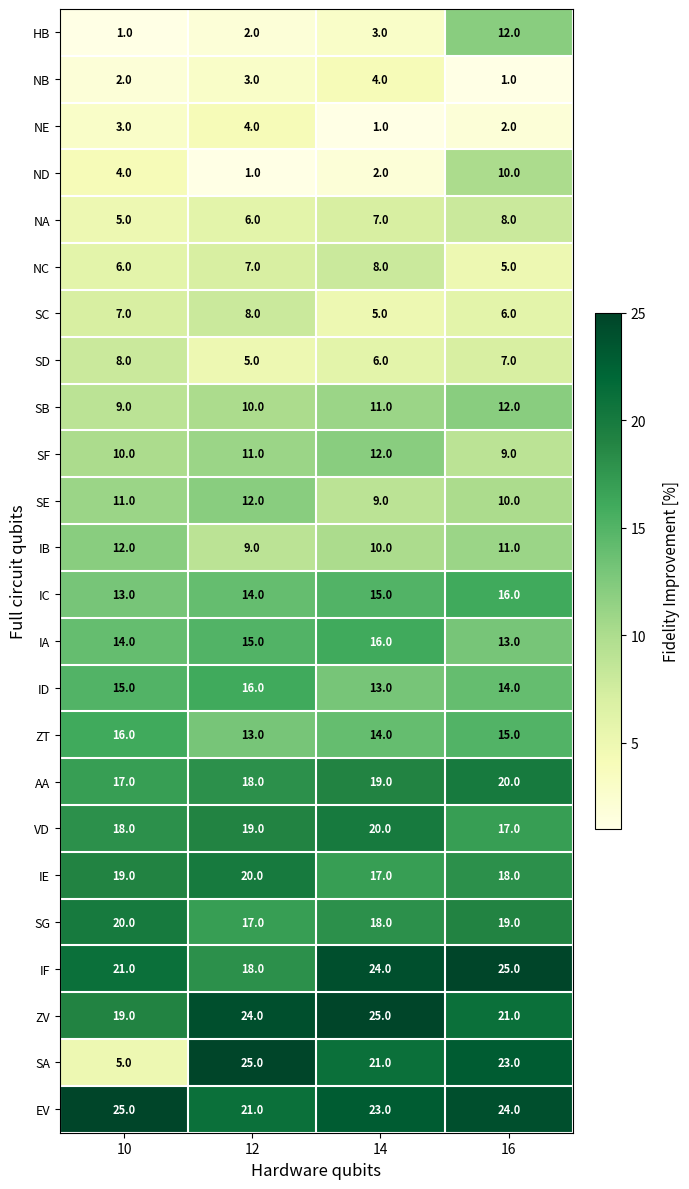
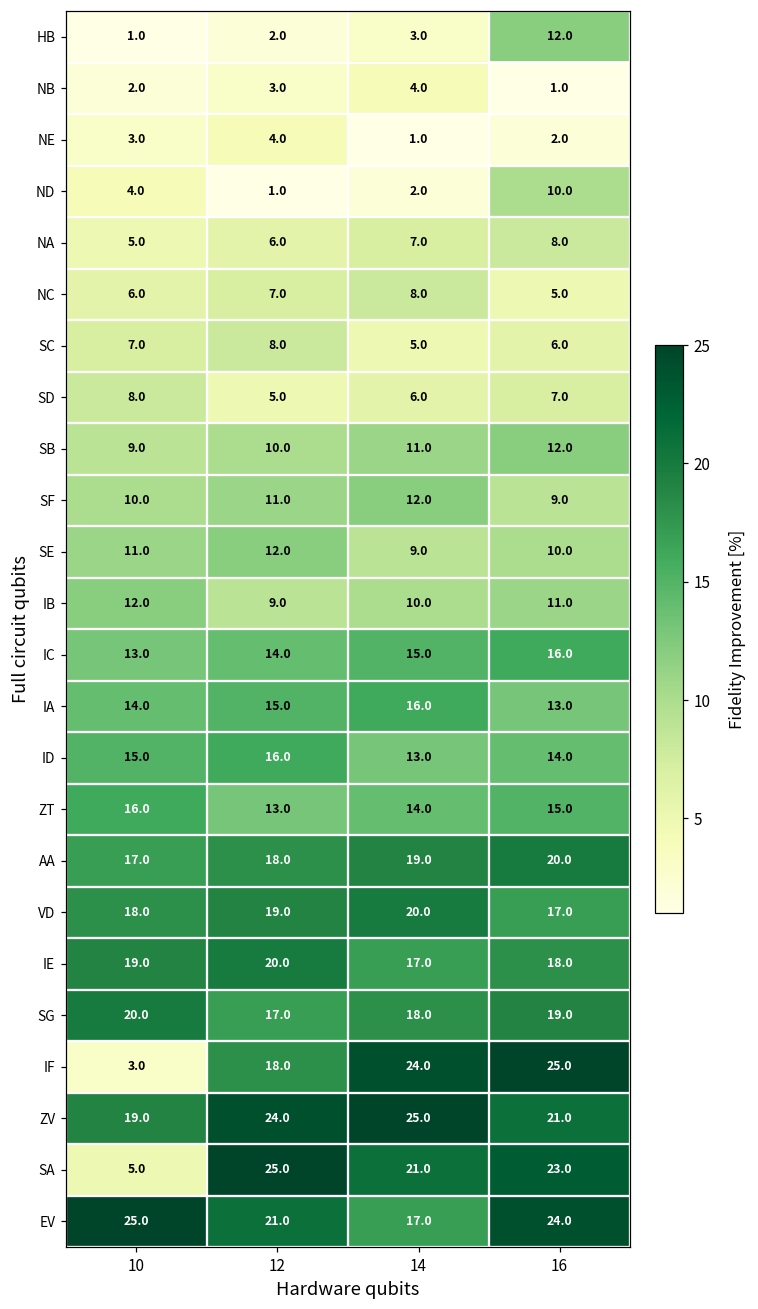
  {
    "HB": {
      "10": 1.0,
      "12": 2.0,
      "14": 3.0,
      "16": 12.0
    },
    "NB": {
      "10": 2.0,
      "12": 3.0,
      "14": 4.0,
      "16": 1.0
    },
    "NE": {
      "10": 3.0,
      "12": 4.0,
      "14": 1.0,
      "16": 2.0
    },
    "ND": {
      "10": 4.0,
      "12": 1.0,
      "14": 2.0,
      "16": 10.0
    },
    "NA": {
      "10": 5.0,
      "12": 6.0,
      "14": 7.0,
      "16": 8.0
    },
    "NC": {
      "10": 6.0,
      "12": 7.0,
      "14": 8.0,
      "16": 5.0
    },
    "SC": {
      "10": 7.0,
      "12": 8.0,
      "14": 5.0,
      "16": 6.0
    },
    "SD": {
      "10": 8.0,
      "12": 5.0,
      "14": 6.0,
      "16": 7.0
    },
    "SB": {
      "10": 9.0,
      "12": 10.0,
      "14": 11.0,
      "16": 12.0
    },
    "SF": {
      "10": 10.0,
      "12": 11.0,
      "14": 12.0,
      "16": 9.0
    },
    "SE": {
      "10": 11.0,
      "12": 12.0,
      "14": 9.0,
      "16": 10.0
    },
    "IB": {
      "10": 12.0,
      "12": 9.0,
      "14": 10.0,
      "16": 11.0
    },
    "IC": {
      "10": 13.0,
      "12": 14.0,
      "14": 15.0,
      "16": 16.0
    },
    "IA": {
      "10": 14.0,
      "12": 15.0,
      "14": 16.0,
      "16": 13.0
    },
    "ID": {
      "10": 15.0,
      "12": 16.0,
      "14": 13.0,
      "16": 14.0
    },
    "ZT": {
      "10": 16.0,
      "12": 13.0,
      "14": 14.0,
      "16": 15.0
    },
    "AA": {
      "10": 17.0,
      "12": 18.0,
      "14": 19.0,
      "16": 20.0
    },
    "VD": {
      "10": 18.0,
      "12": 19.0,
      "14": 20.0,
      "16": 17.0
    },
    "IE": {
      "10": 19.0,
      "12": 20.0,
      "14": 17.0,
      "16": 18.0
    },
    "SG": {
      "10": 20.0,
      "12": 17.0,
      "14": 18.0,
      "16": 19.0
    },
    "IF": {
-     "10": 21.0,
+     "10": 3.0,
      "12": 18.0,
      "14": 24.0,
      "16": 25.0
    },
    "ZV": {
      "10": 19.0,
      "12": 24.0,
      "14": 25.0,
      "16": 21.0
    },
    "SA": {
      "10": 5.0,
      "12": 25.0,
      "14": 21.0,
      "16": 23.0
    },
    "EV": {
      "10": 25.0,
      "12": 21.0,
-     "14": 23.0,
+     "14": 17.0,
      "16": 24.0
    }
  }
